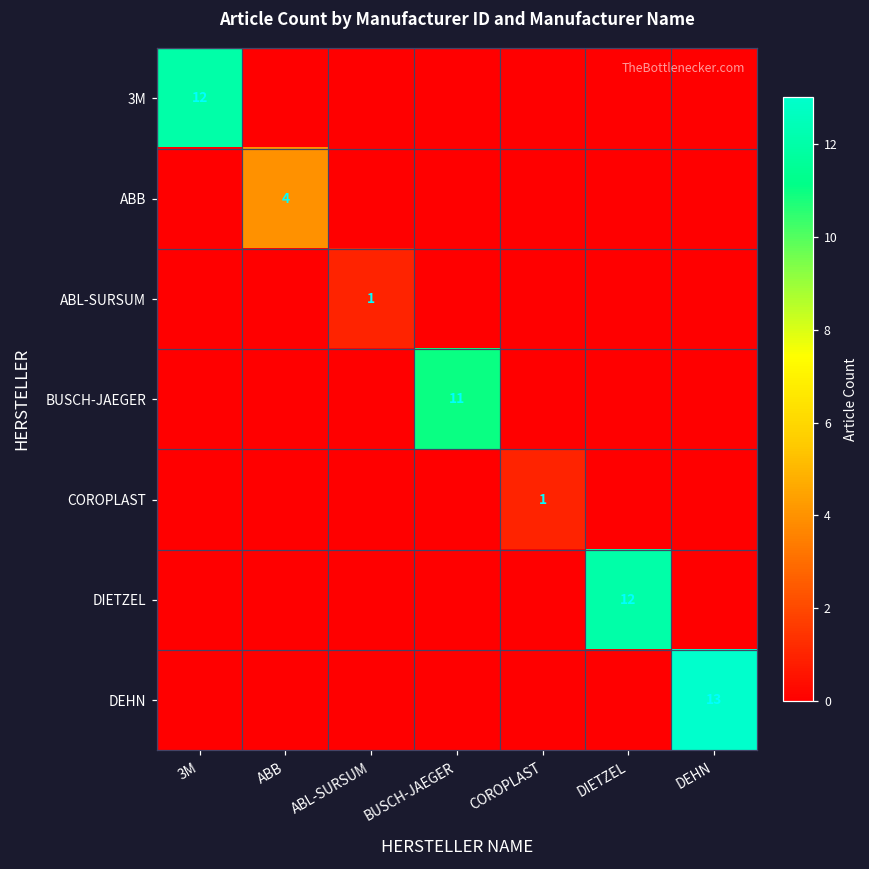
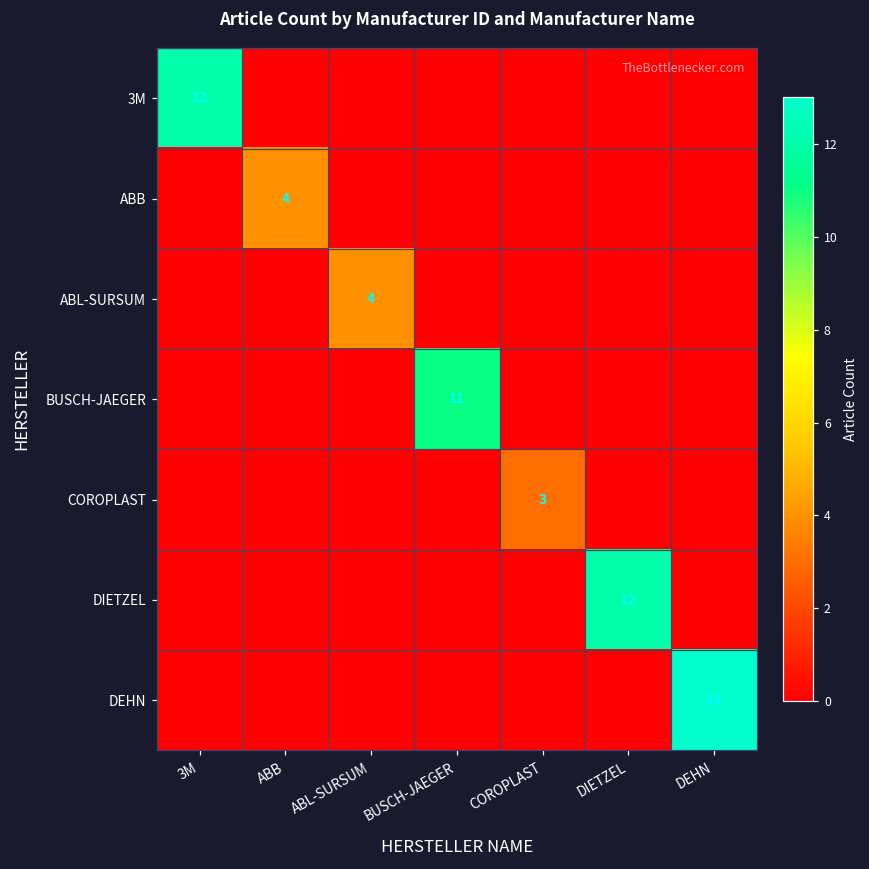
  {
    "3M": {
      "3M": 12
    },
    "ABB": {
      "ABB": 4
    },
    "ABL-SURSUM": {
-     "ABL-SURSUM": 1
+     "ABL-SURSUM": 4
    },
    "BUSCH-JAEGER": {
      "BUSCH-JAEGER": 11
    },
    "COROPLAST": {
-     "COROPLAST": 1
+     "COROPLAST": 3
    },
    "DIETZEL": {
      "DIETZEL": 12
    },
    "DEHN": {
      "DEHN": 13
    }
  }
